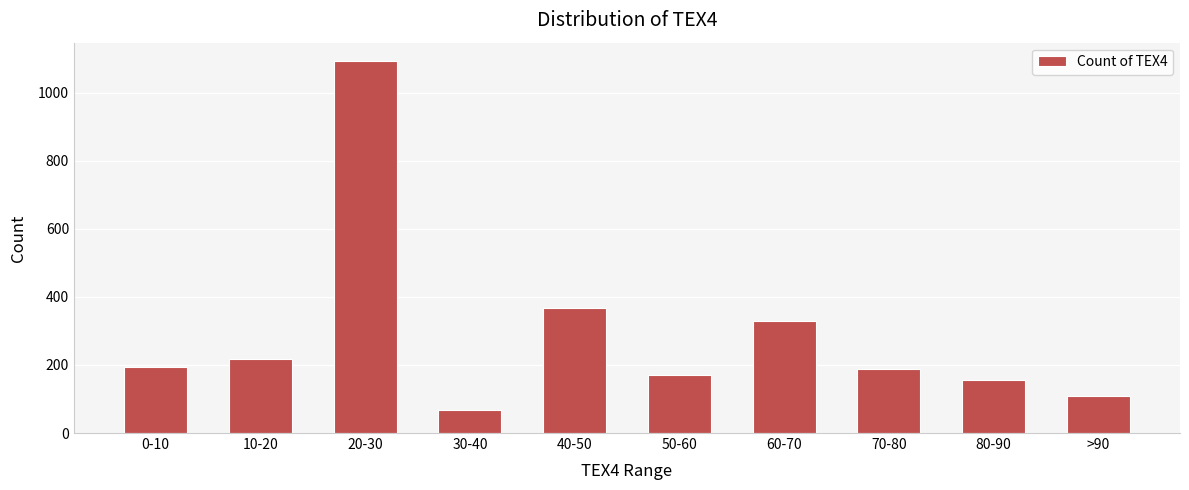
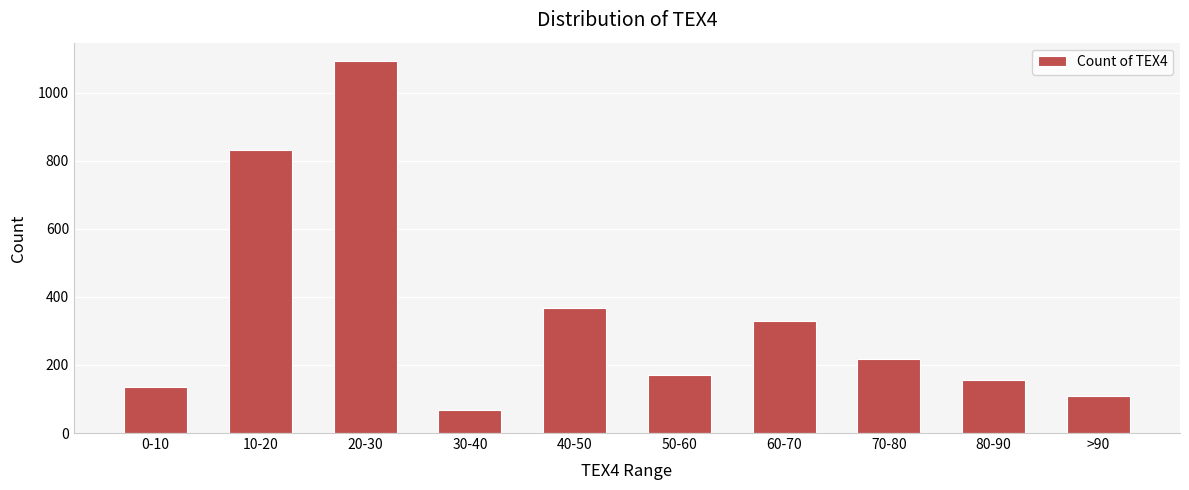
  {
-   "0-10": 190,
-   "10-20": 220,
+   "0-10": 140,
+   "10-20": 830,
    "20-30": 1090,
    "30-40": 70,
    "40-50": 370,
    "50-60": 170,
    "60-70": 330,
-   "70-80": 190,
+   "70-80": 220,
    "80-90": 160,
    ">90": 110
  }
